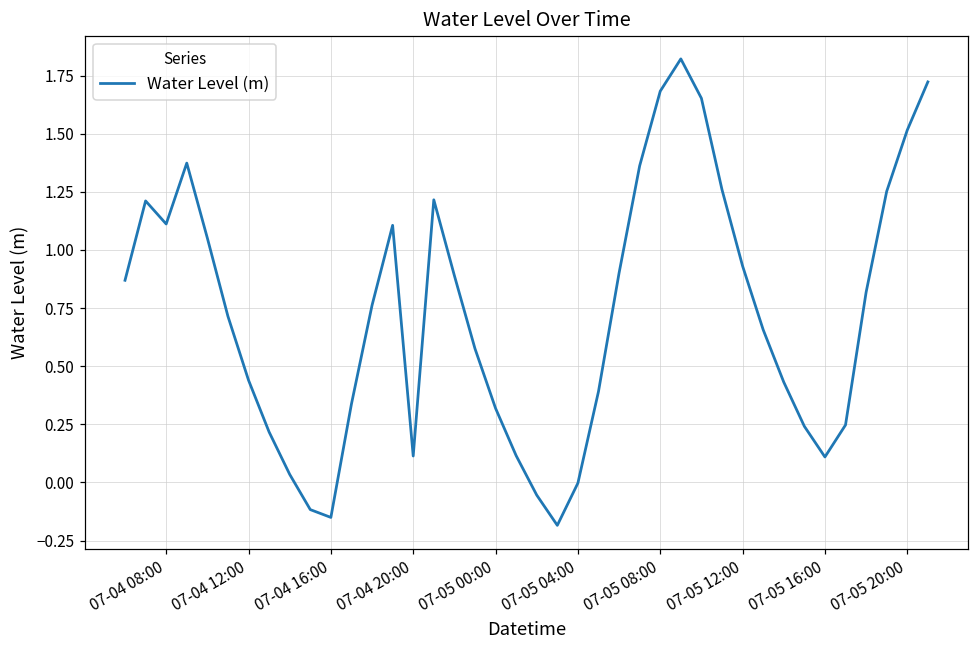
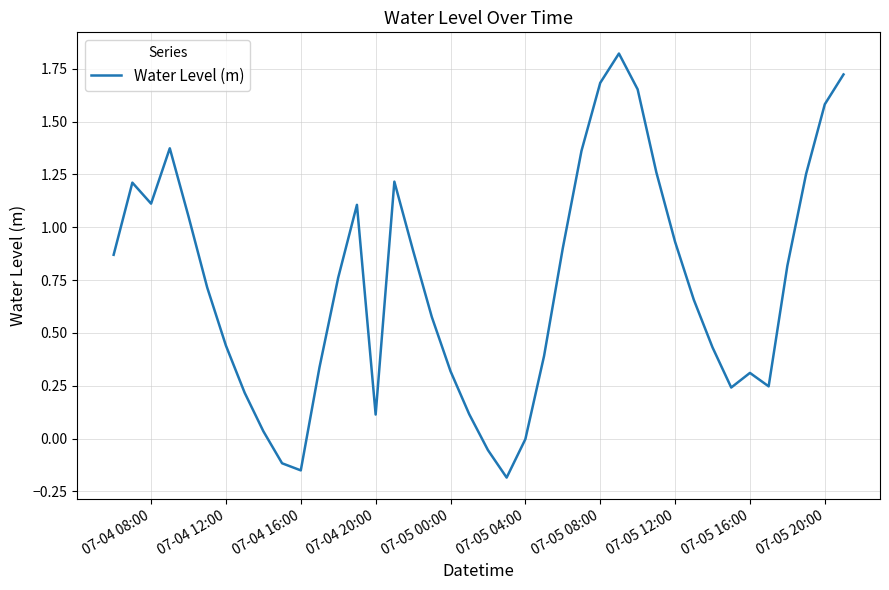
  {
    "07-04 08:00": 1.11,
    "07-04 12:00": 0.44,
    "07-04 16:00": -0.15,
    "07-04 20:00": 0.11,
    "07-05 00:00": 0.32,
    "07-05 04:00": 0.00,
    "07-05 08:00": 1.68,
    "07-05 12:00": 0.93,
-   "07-05 16:00": 0.11,
-   "07-05 20:00": 1.52
+   "07-05 16:00": 0.31,
+   "07-05 20:00": 1.58
  }
